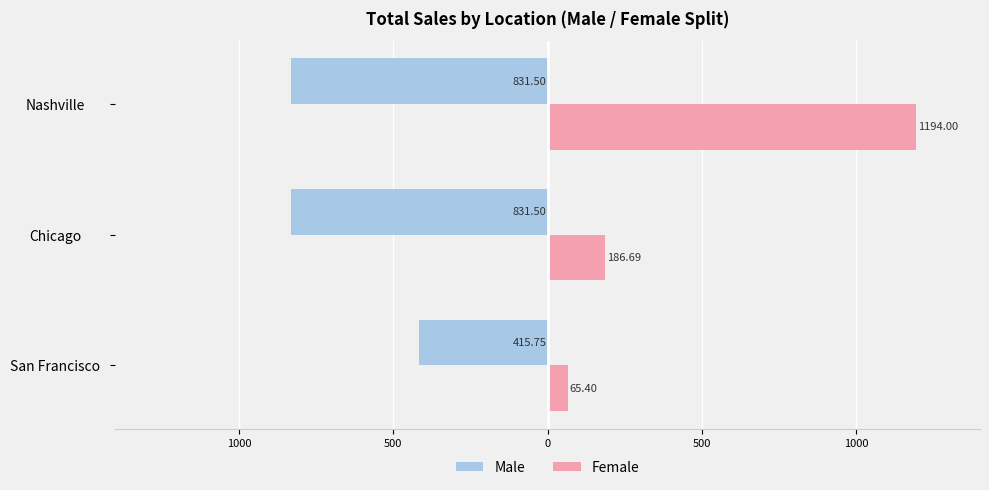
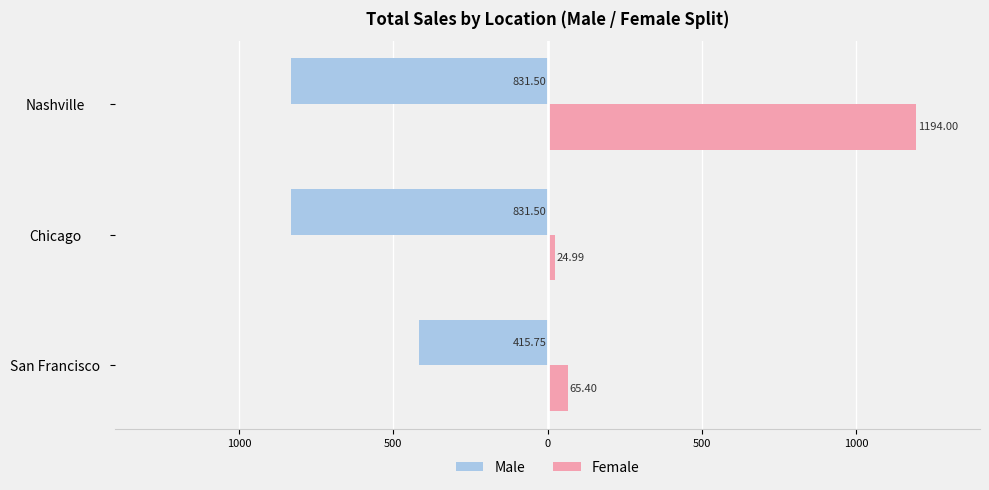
  {
    "Female": {
      "Nashville": 1194.00,
-     "Chicago": 186.69,
+     "Chicago": 24.99,
      "San Francisco": 65.40
    }
  }
